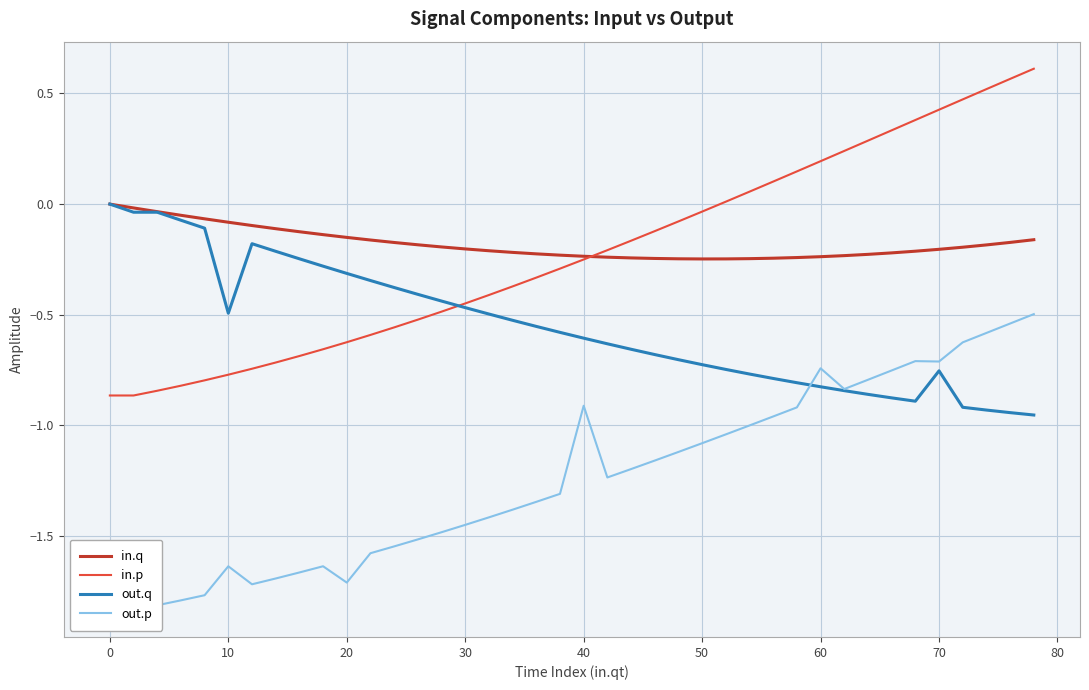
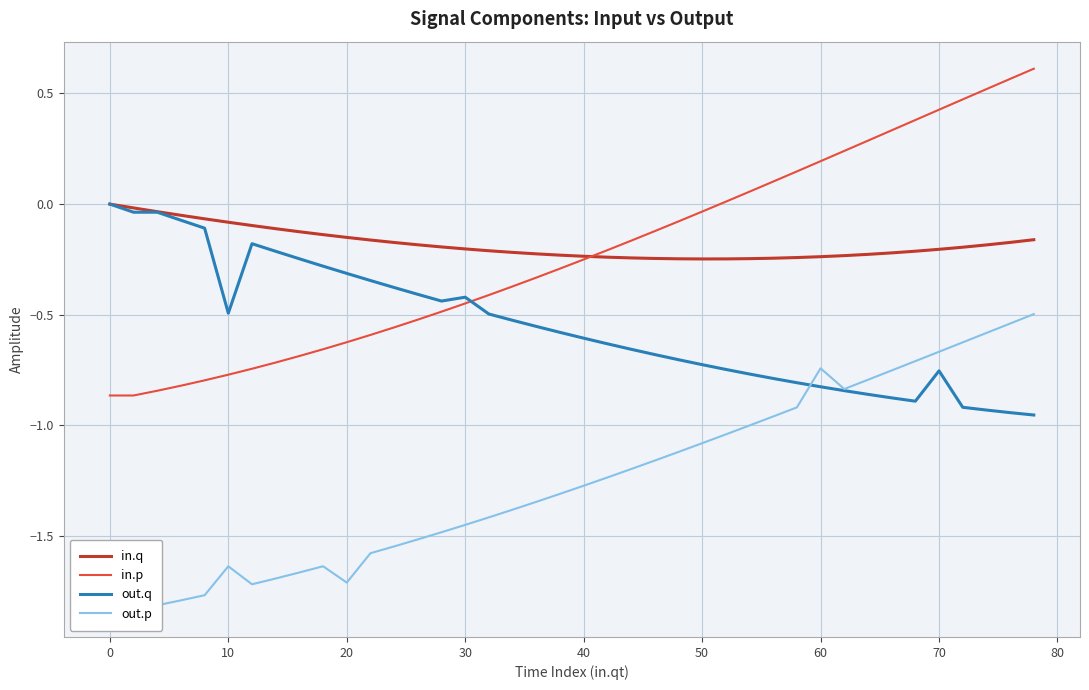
  {
    "out.q": {
      "10": -0.49,
      "20": -0.31,
-     "30": -0.47,
+     "30": -0.42,
      "40": -0.61,
      "50": -0.73,
      "60": -0.83,
      "70": -0.75
    },
    "out.p": {
      "10": -1.64,
      "20": -1.71,
      "30": -1.45,
-     "40": -0.91,
+     "40": -1.27,
      "50": -1.08,
      "60": -0.74,
-     "70": -0.71
+     "70": -0.67
    }
  }
